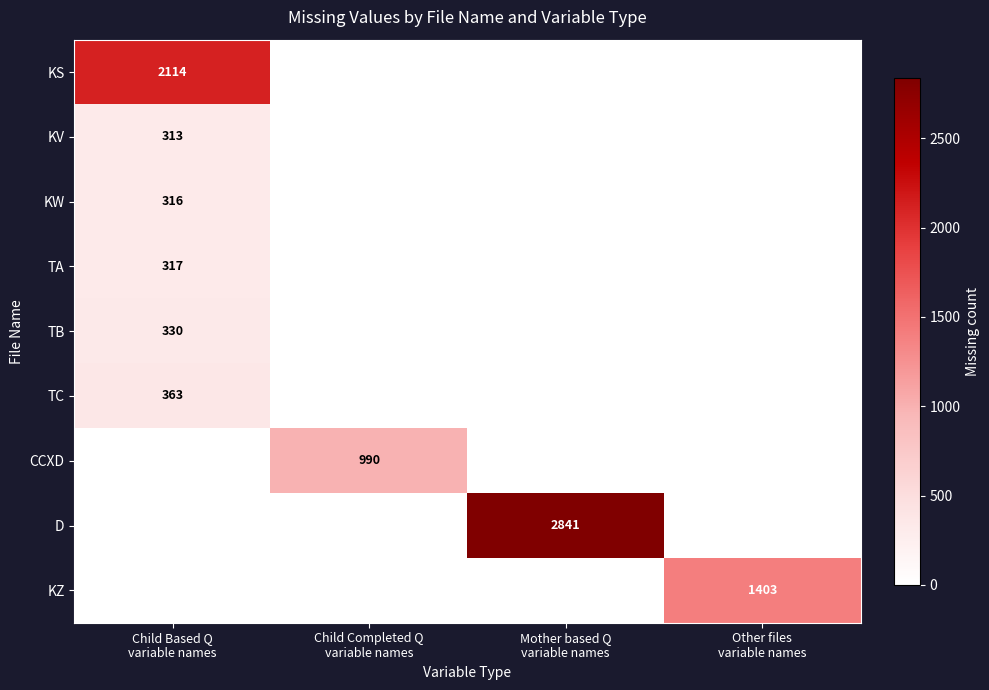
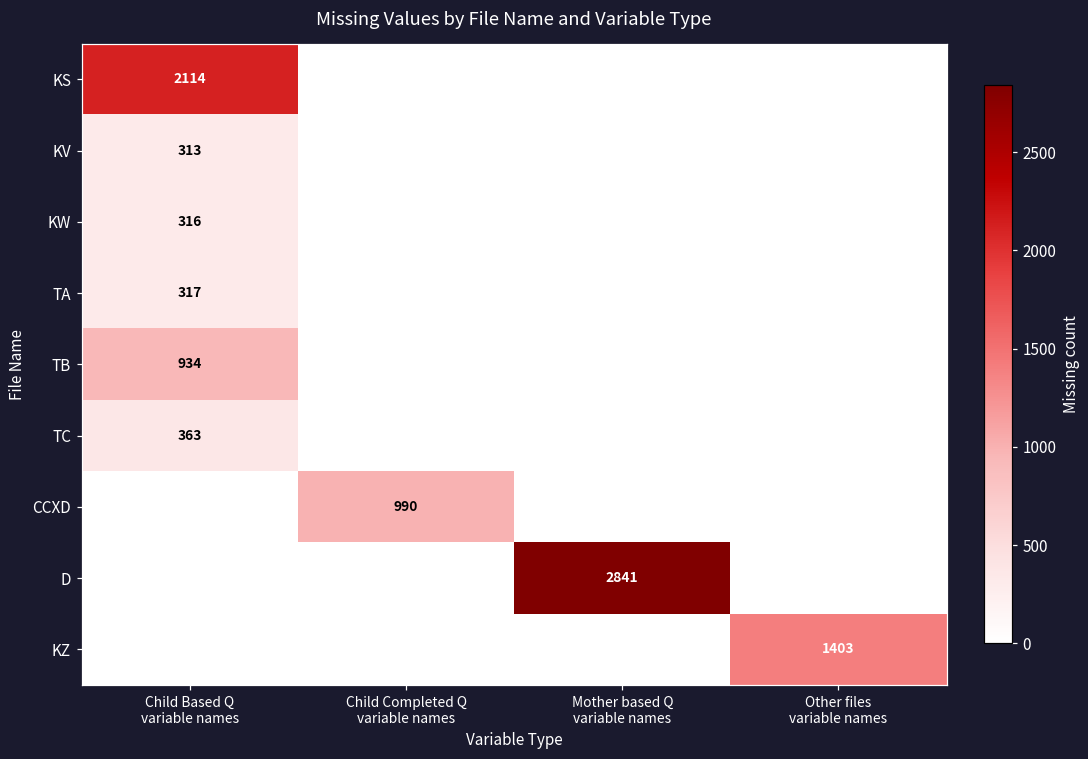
  {
    "KS": {
      "Child Based Q variable names": 2114
    },
    "KV": {
      "Child Based Q variable names": 313
    },
    "KW": {
      "Child Based Q variable names": 316
    },
    "TA": {
      "Child Based Q variable names": 317
    },
    "TB": {
-     "Child Based Q variable names": 330
+     "Child Based Q variable names": 934
    },
    "TC": {
      "Child Based Q variable names": 363
    },
    "CCXD": {
      "Child Completed Q variable names": 990
    },
    "D": {
      "Mother based Q variable names": 2841
    },
    "KZ": {
      "Other files variable names": 1403
    }
  }
